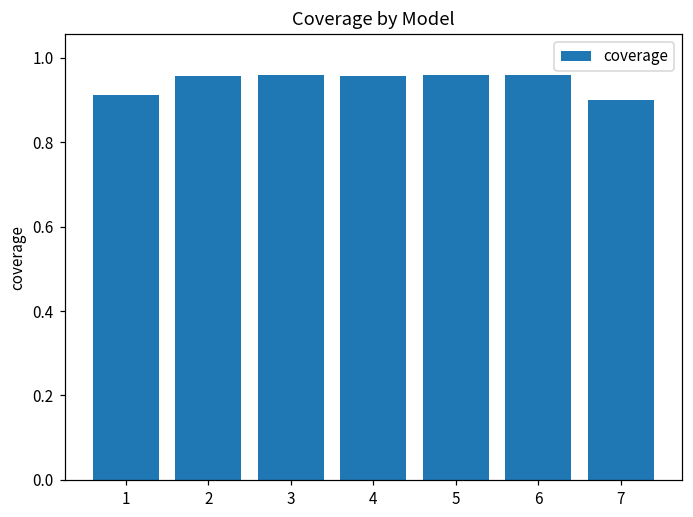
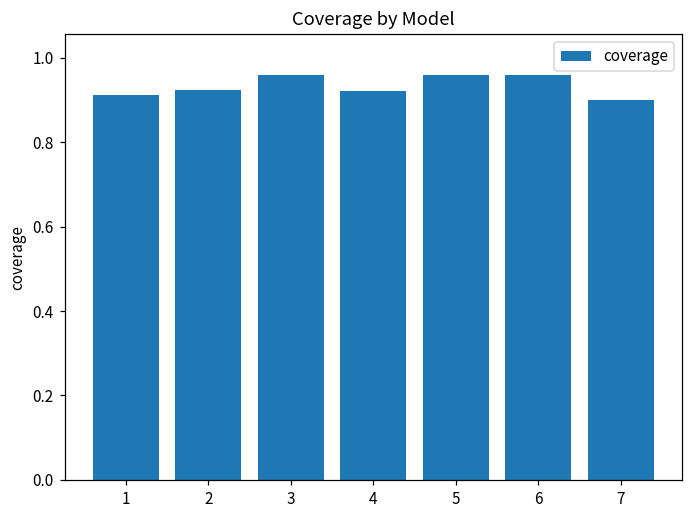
  {
    "1": 0.91,
-   "2": 0.96,
+   "2": 0.92,
    "3": 0.96,
-   "4": 0.96,
+   "4": 0.92,
    "5": 0.96,
    "6": 0.96,
    "7": 0.90
  }
